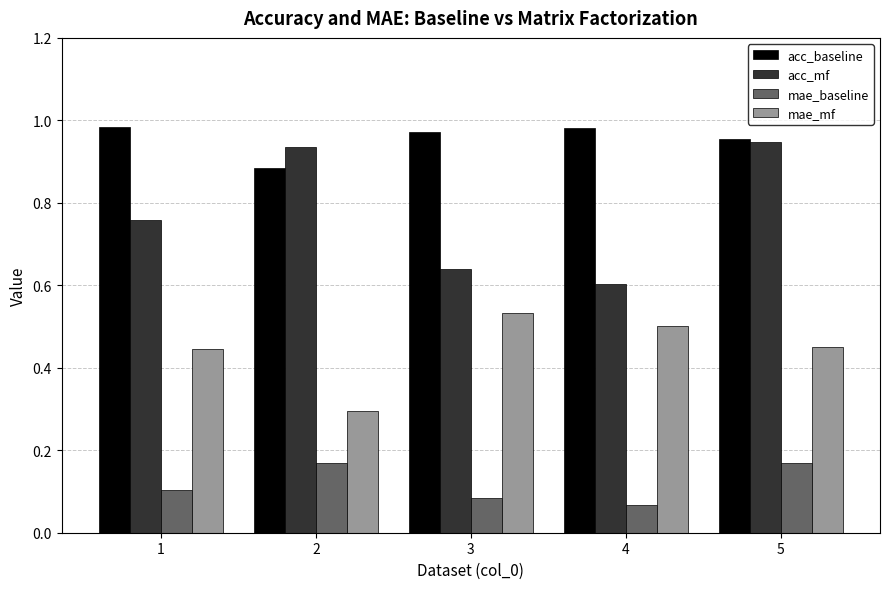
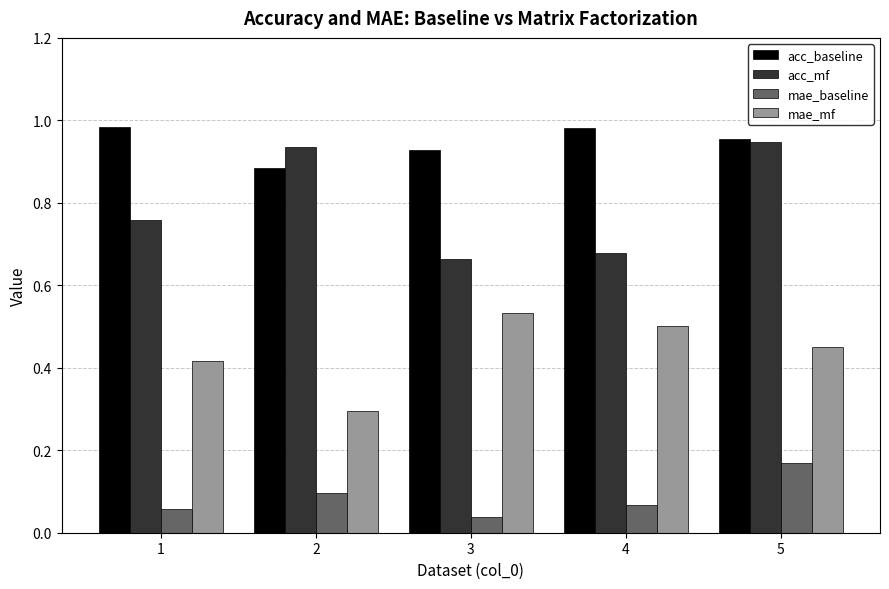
  {
    "acc_baseline": {
      "1": 0.98,
      "2": 0.89,
-     "3": 0.97,
+     "3": 0.93,
      "4": 0.98,
      "5": 0.96
    },
    "acc_mf": {
      "1": 0.76,
      "2": 0.94,
-     "3": 0.64,
-     "4": 0.60,
+     "3": 0.66,
+     "4": 0.68,
      "5": 0.95
    },
    "mae_baseline": {
-     "1": 0.10,
-     "2": 0.17,
-     "3": 0.08,
+     "1": 0.06,
+     "2": 0.10,
+     "3": 0.04,
      "4": 0.07,
      "5": 0.17
    },
    "mae_mf": {
-     "1": 0.44,
+     "1": 0.42,
      "2": 0.29,
      "3": 0.53,
      "4": 0.50,
      "5": 0.45
    }
  }
